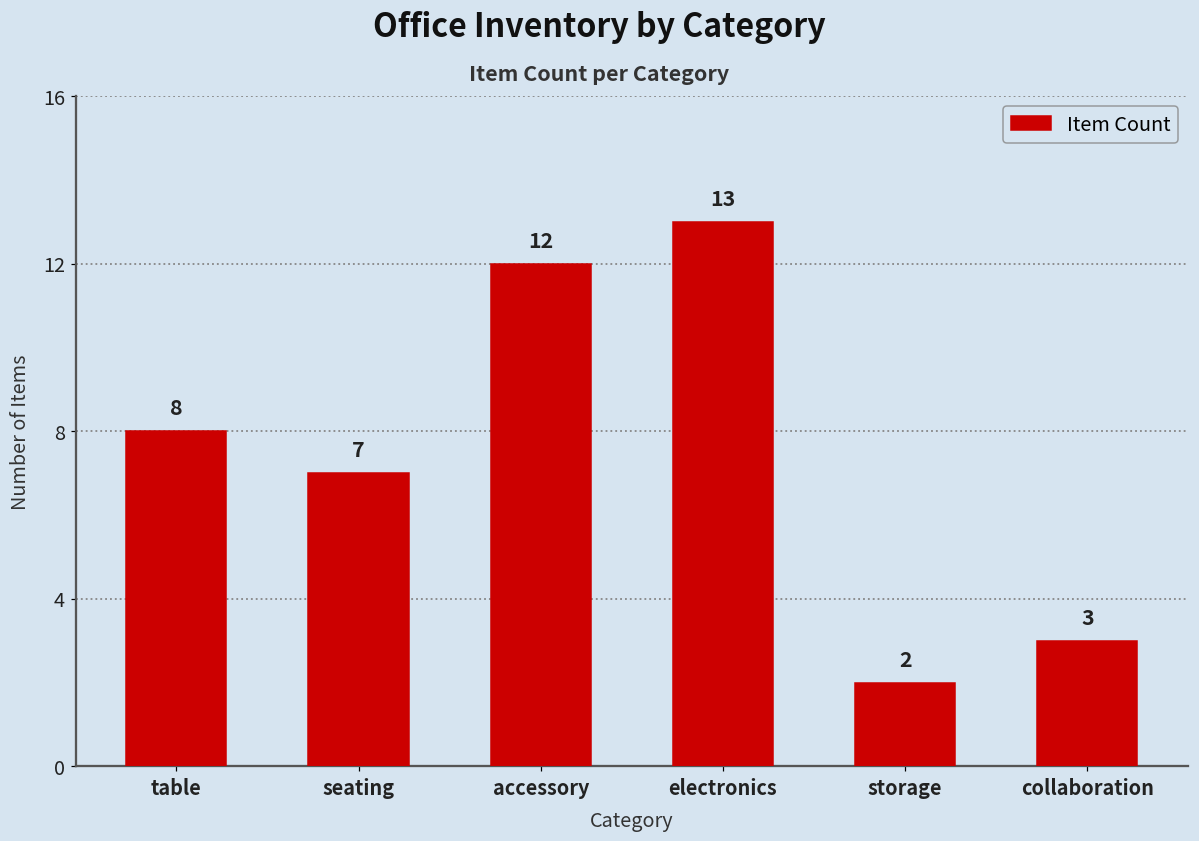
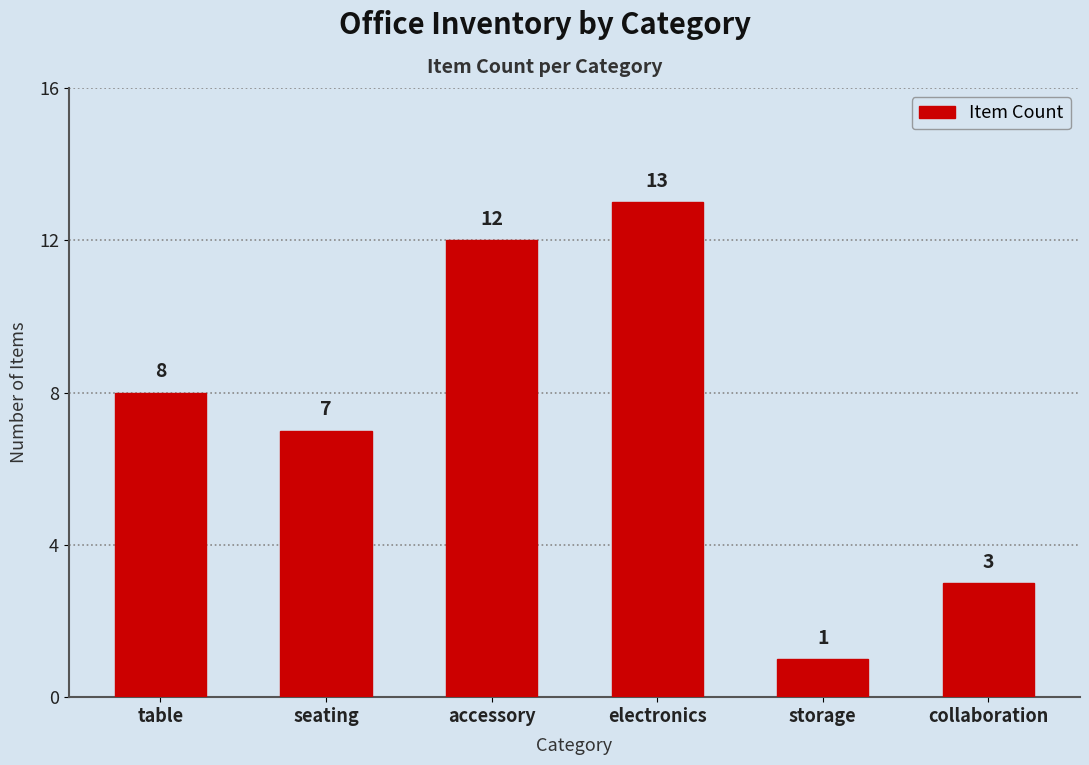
  {
    "table": 8,
    "seating": 7,
    "accessory": 12,
    "electronics": 13,
-   "storage": 2,
+   "storage": 1,
    "collaboration": 3
  }
